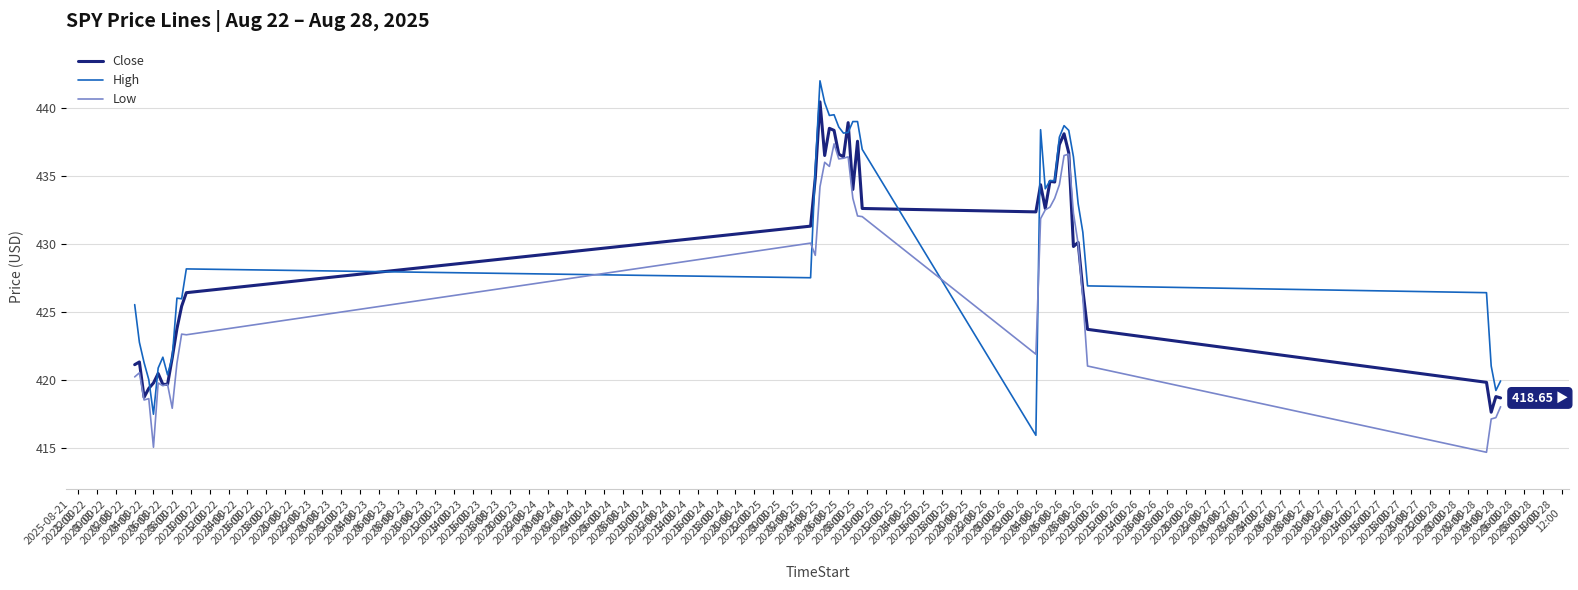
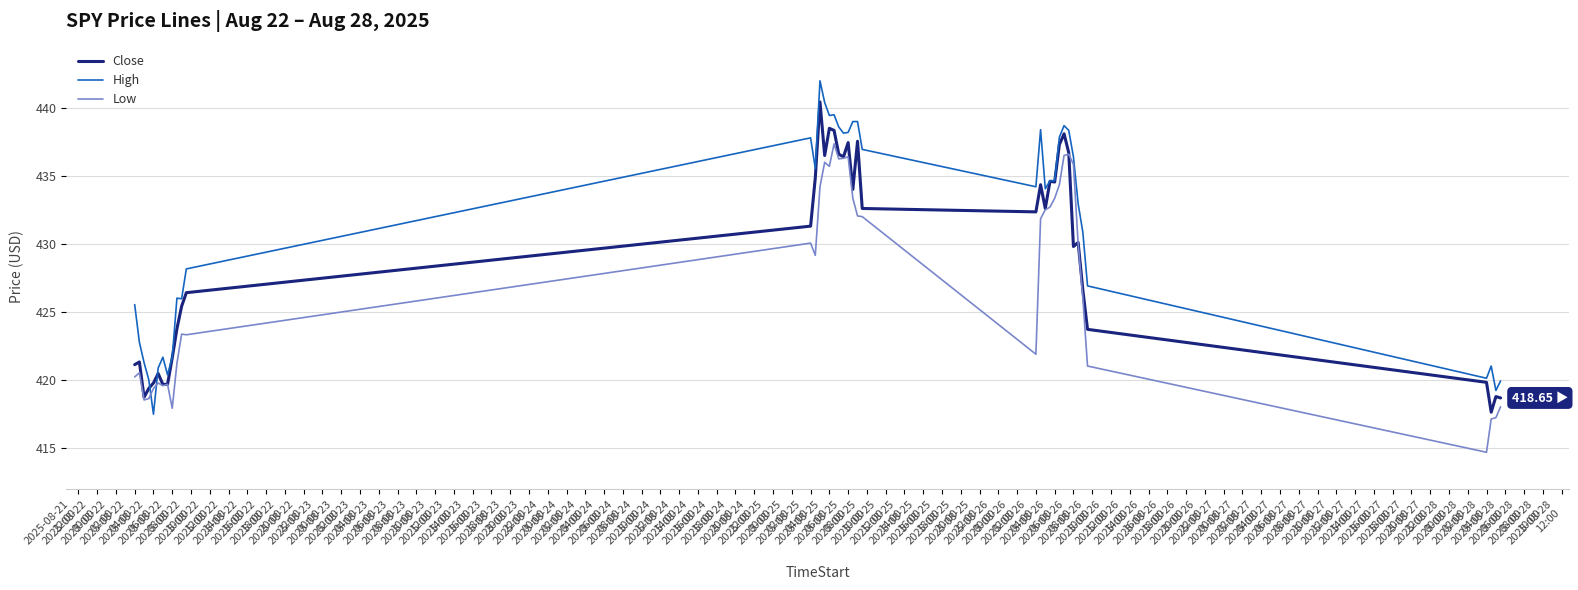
  {
    "Close": {
      "2025-08-22 04:00": 421.1,
      "2025-08-22 06:00": 419.8,
      "2025-08-25 04:00": 431.3,
      "2025-08-25 06:00": 438.5,
-     "2025-08-25 08:00": 438.9,
+     "2025-08-25 08:00": 437.5,
      "2025-08-26 04:00": 432.4,
      "2025-08-26 08:00": 429.8,
      "2025-08-28 04:00": 419.8
    },
    "High": {
      "2025-08-22 04:00": 425.5,
      "2025-08-22 06:00": 417.5,
-     "2025-08-25 04:00": 427.5,
+     "2025-08-25 04:00": 437.8,
      "2025-08-25 06:00": 439.5,
      "2025-08-25 08:00": 438.2,
-     "2025-08-26 04:00": 415.9,
+     "2025-08-26 04:00": 434.2,
      "2025-08-26 08:00": 436.4,
-     "2025-08-28 04:00": 426.4
+     "2025-08-28 04:00": 420.1
    },
    "Low": {
      "2025-08-22 04:00": 420.2,
-     "2025-08-22 06:00": 415.0,
+     "2025-08-22 06:00": 419.4,
      "2025-08-22 08:00": 417.9,
      "2025-08-25 04:00": 430.1,
      "2025-08-25 06:00": 435.7,
      "2025-08-25 08:00": 436.4,
      "2025-08-26 04:00": 421.9,
      "2025-08-26 06:00": 433.4,
-     "2025-08-26 08:00": 432.3,
+     "2025-08-26 08:00": 435.8,
      "2025-08-28 04:00": 414.7
    }
  }
